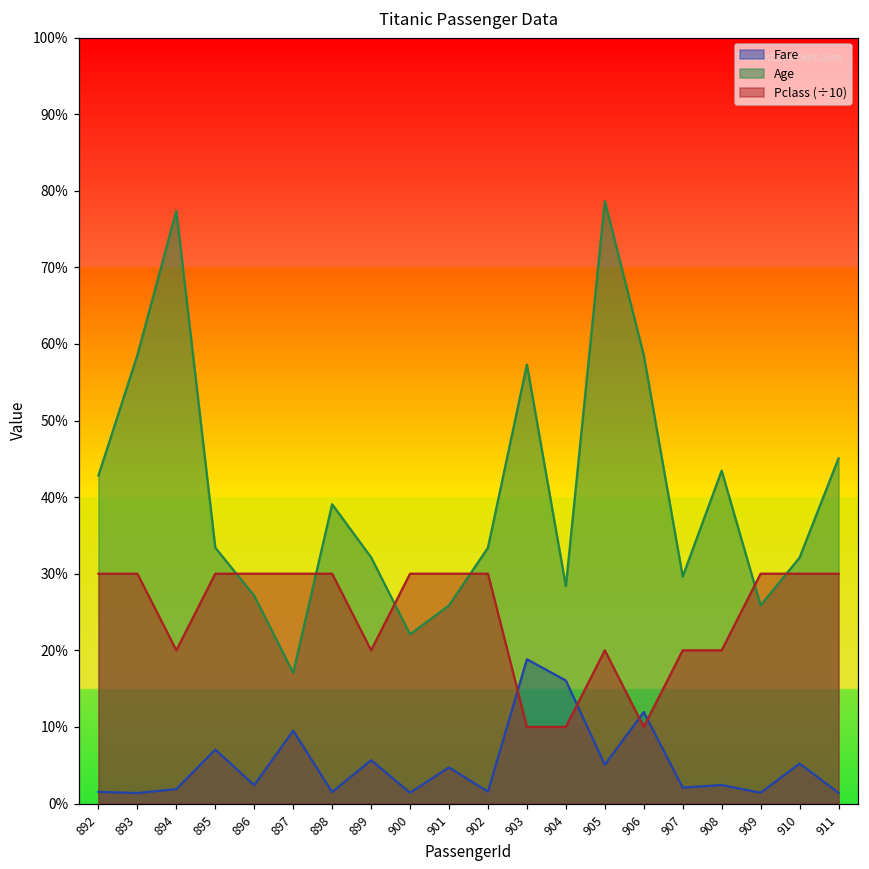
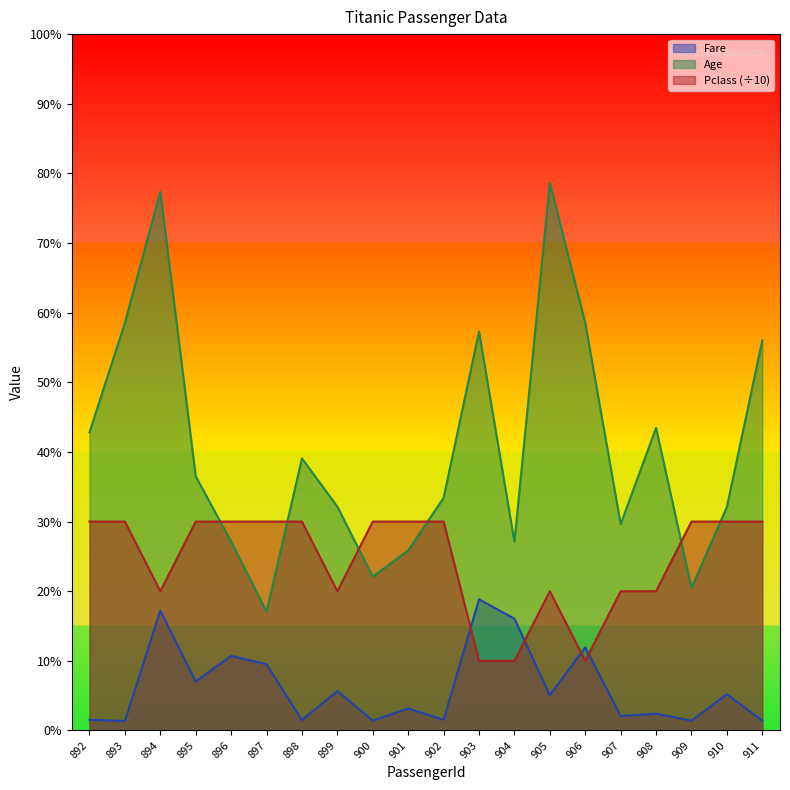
  {
    "Fare": {
      "892": "2%",
      "893": "1%",
-     "894": "2%",
+     "894": "17%",
      "895": "7%",
-     "896": "2%",
+     "896": "11%",
      "897": "10%",
      "898": "1%",
      "899": "6%",
      "900": "1%",
-     "901": "5%",
+     "901": "3%",
      "902": "2%",
      "903": "19%",
      "904": "16%",
      "905": "5%",
      "906": "12%",
      "907": "2%",
      "908": "2%",
      "909": "1%",
      "910": "5%",
      "911": "1%"
    },
    "Age": {
      "892": "43%",
      "893": "59%",
      "894": "77%",
-     "895": "33%",
+     "895": "37%",
      "896": "27%",
      "897": "17%",
      "898": "39%",
      "899": "32%",
      "900": "22%",
      "901": "26%",
      "902": "33%",
      "903": "57%",
-     "904": "28%",
+     "904": "27%",
      "905": "79%",
      "906": "59%",
      "907": "30%",
      "908": "43%",
-     "909": "26%",
+     "909": "20%",
      "910": "32%",
-     "911": "45%"
+     "911": "56%"
    },
    "Pclass (÷10)": {
      "892": "30%",
      "893": "30%",
      "894": "20%",
      "895": "30%",
      "896": "30%",
      "897": "30%",
      "898": "30%",
      "899": "20%",
      "900": "30%",
      "901": "30%",
      "902": "30%",
      "903": "10%",
      "904": "10%",
      "905": "20%",
      "906": "10%",
      "907": "20%",
      "908": "20%",
      "909": "30%",
      "910": "30%",
      "911": "30%"
    }
  }
